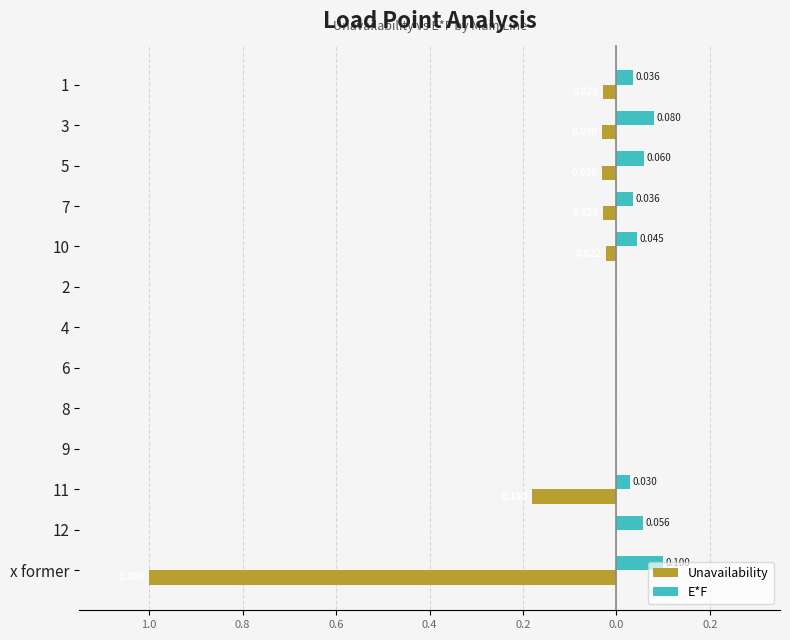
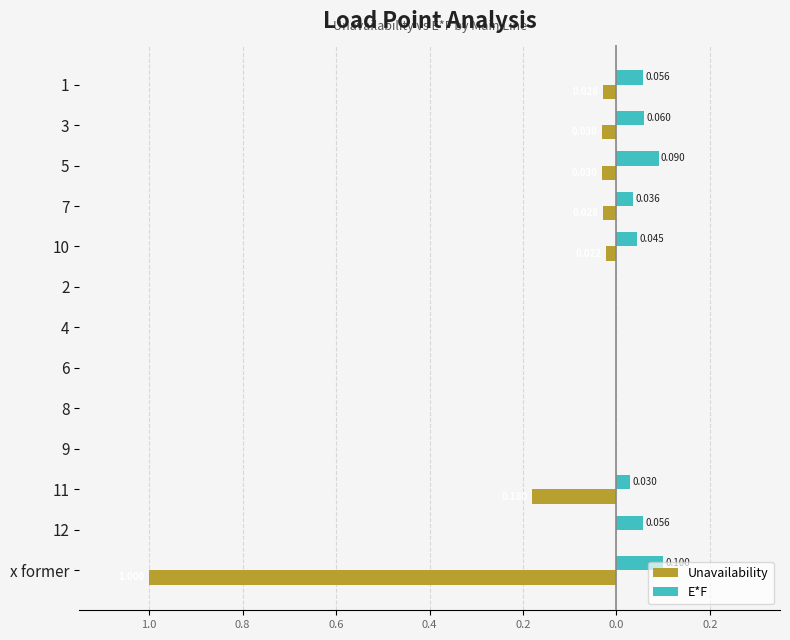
  {
    "E*F": {
-     "1": 0.036,
-     "3": 0.080,
-     "5": 0.060,
+     "1": 0.056,
+     "3": 0.060,
+     "5": 0.090,
      "7": 0.036,
      "10": 0.045,
      "11": 0.030,
      "12": 0.056
    }
  }
